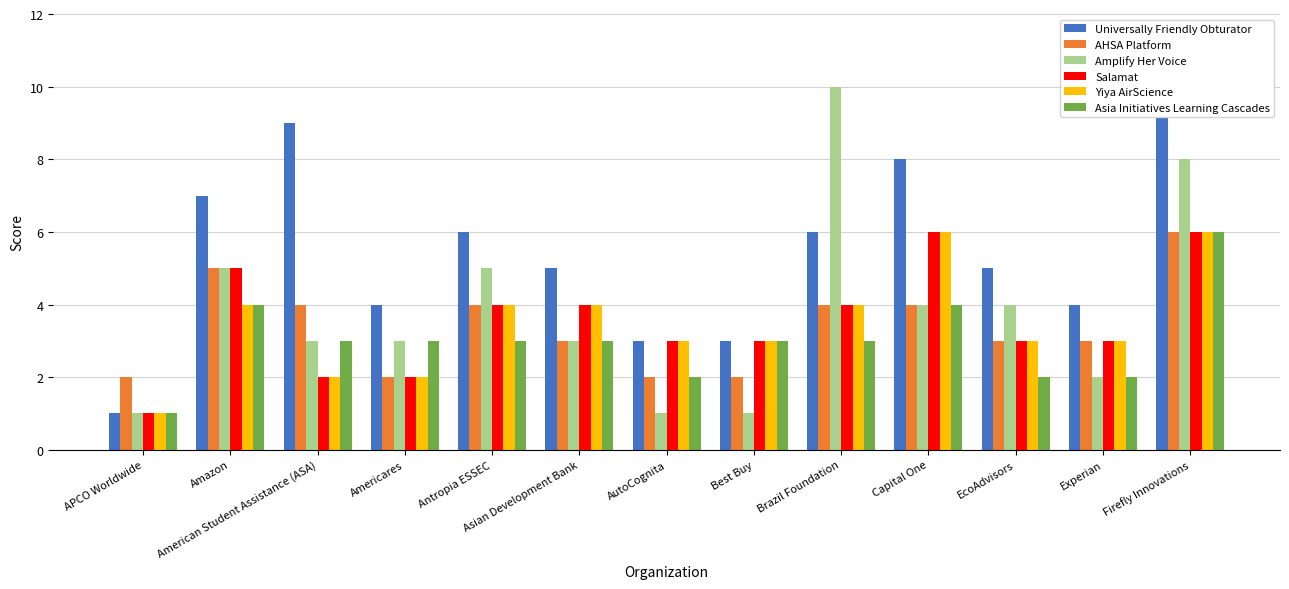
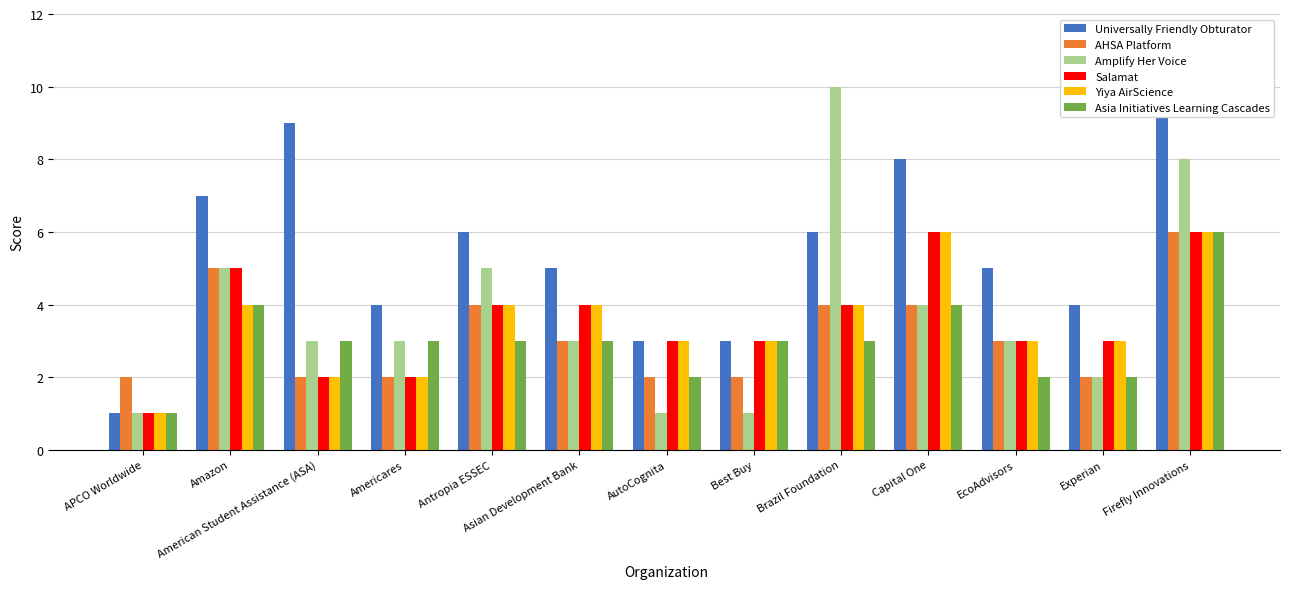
  {
    "Universally Friendly Obturator": {
      "APCO Worldwide": 1,
      "Amazon": 7,
      "American Student Assistance (ASA)": 9,
      "Americares": 4,
      "Antropia ESSEC": 6,
      "Asian Development Bank": 5,
      "AutoCognita": 3,
      "Best Buy": 3,
      "Brazil Foundation": 6,
      "Capital One": 8,
      "EcoAdvisors": 5,
      "Experian": 4
    },
    "AHSA Platform": {
      "APCO Worldwide": 2,
      "Amazon": 5,
-     "American Student Assistance (ASA)": 4,
+     "American Student Assistance (ASA)": 2,
      "Americares": 2,
      "Antropia ESSEC": 4,
      "Asian Development Bank": 3,
      "AutoCognita": 2,
      "Best Buy": 2,
      "Brazil Foundation": 4,
      "Capital One": 4,
      "EcoAdvisors": 3,
-     "Experian": 3,
+     "Experian": 2,
      "Firefly Innovations": 6
    },
    "Amplify Her Voice": {
      "APCO Worldwide": 1,
      "Amazon": 5,
      "American Student Assistance (ASA)": 3,
      "Americares": 3,
      "Antropia ESSEC": 5,
      "Asian Development Bank": 3,
      "AutoCognita": 1,
      "Best Buy": 1,
      "Brazil Foundation": 10,
      "Capital One": 4,
-     "EcoAdvisors": 4,
+     "EcoAdvisors": 3,
      "Experian": 2,
      "Firefly Innovations": 8
    },
    "Salamat": {
      "APCO Worldwide": 1,
      "Amazon": 5,
      "American Student Assistance (ASA)": 2,
      "Americares": 2,
      "Antropia ESSEC": 4,
      "Asian Development Bank": 4,
      "AutoCognita": 3,
      "Best Buy": 3,
      "Brazil Foundation": 4,
      "Capital One": 6,
      "EcoAdvisors": 3,
      "Experian": 3,
      "Firefly Innovations": 6
    },
    "Yiya AirScience": {
      "APCO Worldwide": 1,
      "Amazon": 4,
      "American Student Assistance (ASA)": 2,
      "Americares": 2,
      "Antropia ESSEC": 4,
      "Asian Development Bank": 4,
      "AutoCognita": 3,
      "Best Buy": 3,
      "Brazil Foundation": 4,
      "Capital One": 6,
      "EcoAdvisors": 3,
      "Experian": 3,
      "Firefly Innovations": 6
    },
    "Asia Initiatives Learning Cascades": {
      "APCO Worldwide": 1,
      "Amazon": 4,
      "American Student Assistance (ASA)": 3,
      "Americares": 3,
      "Antropia ESSEC": 3,
      "Asian Development Bank": 3,
      "AutoCognita": 2,
      "Best Buy": 3,
      "Brazil Foundation": 3,
      "Capital One": 4,
      "EcoAdvisors": 2,
      "Experian": 2,
      "Firefly Innovations": 6
    }
  }
